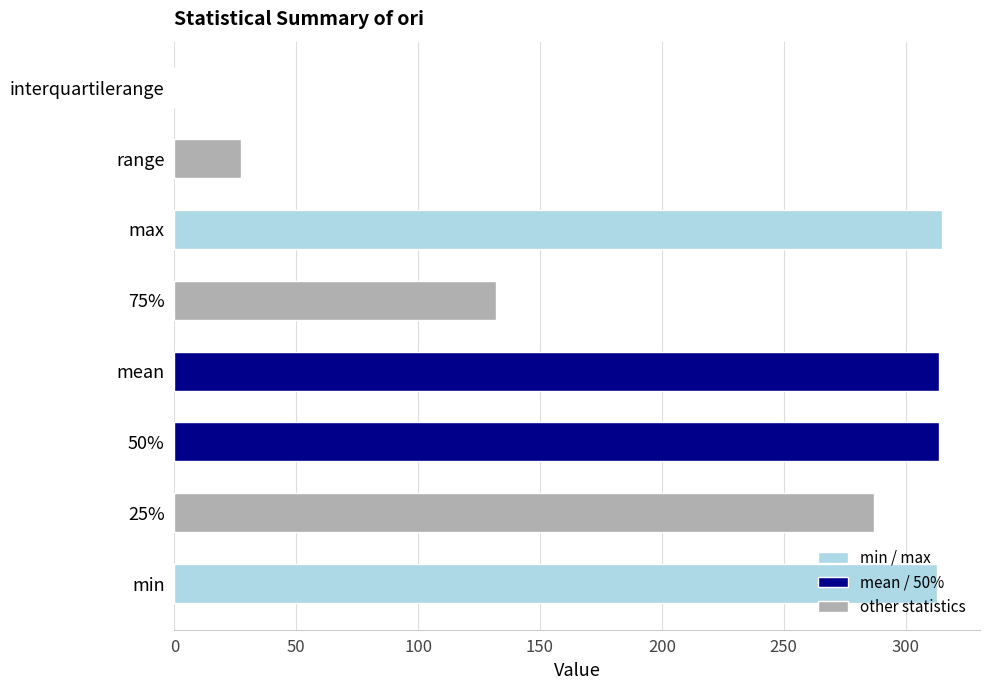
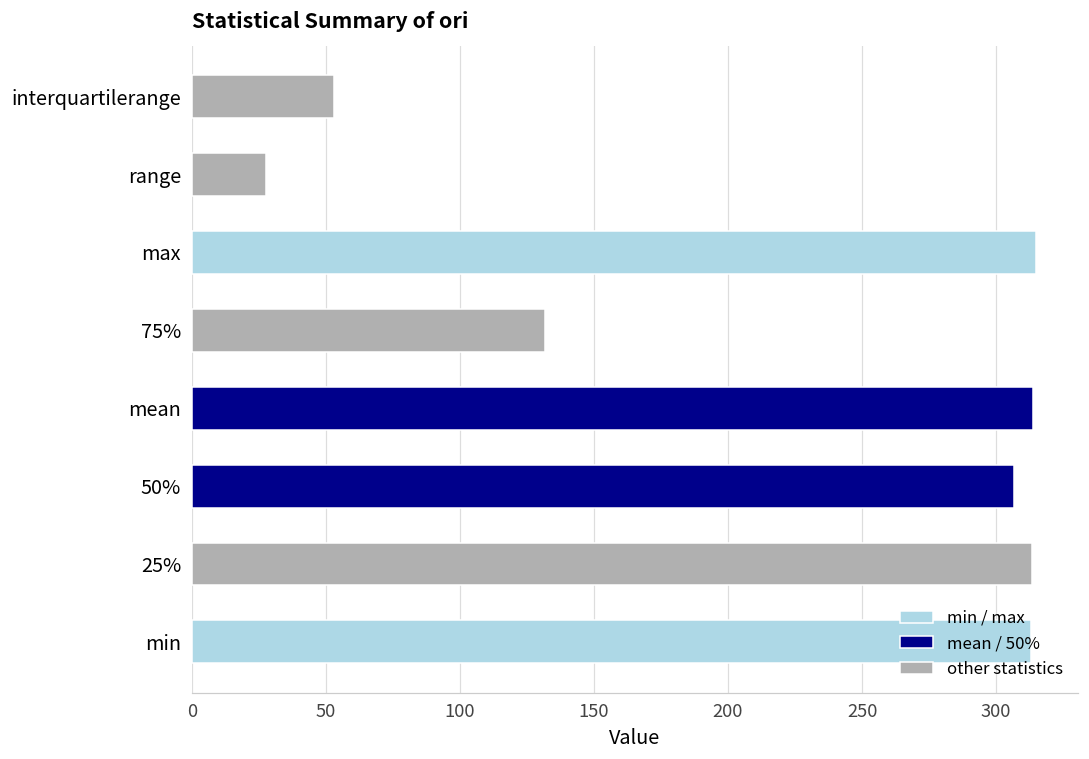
  {
-   "interquartilerange": 0,
+   "interquartilerange": 53,
    "range": 27,
    "max": 315,
    "75%": 132,
    "mean": 314,
-   "50%": 314,
-   "25%": 287,
+   "50%": 307,
+   "25%": 313,
    "min": 313
  }
